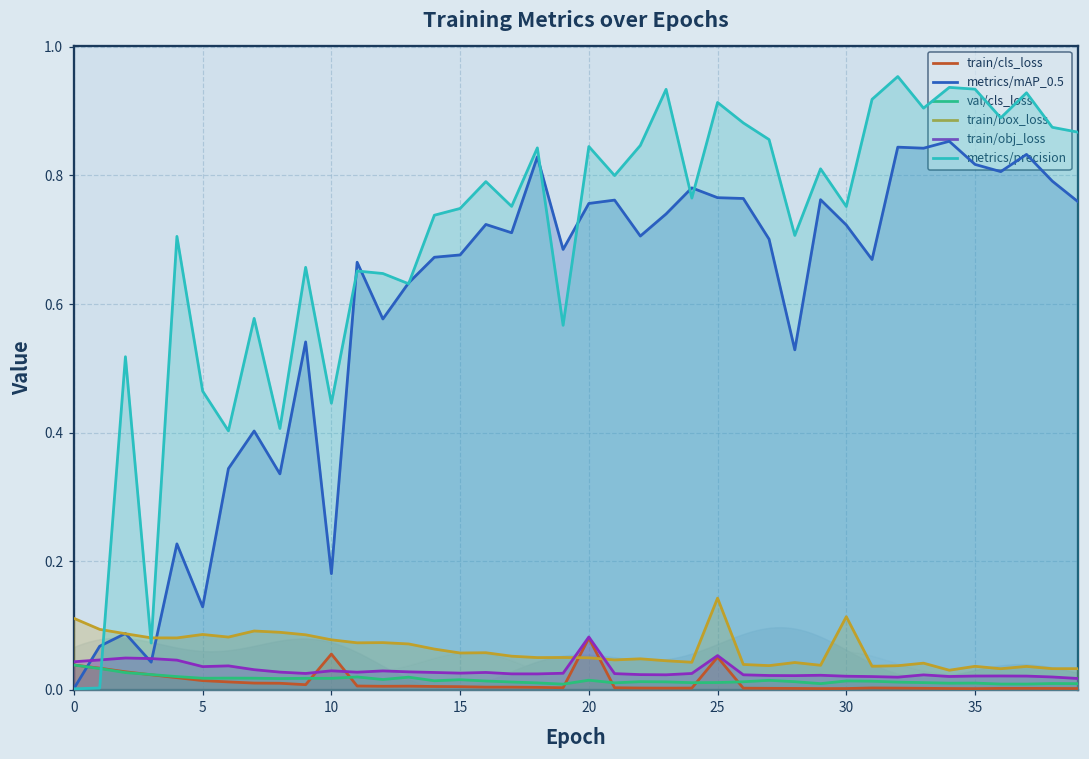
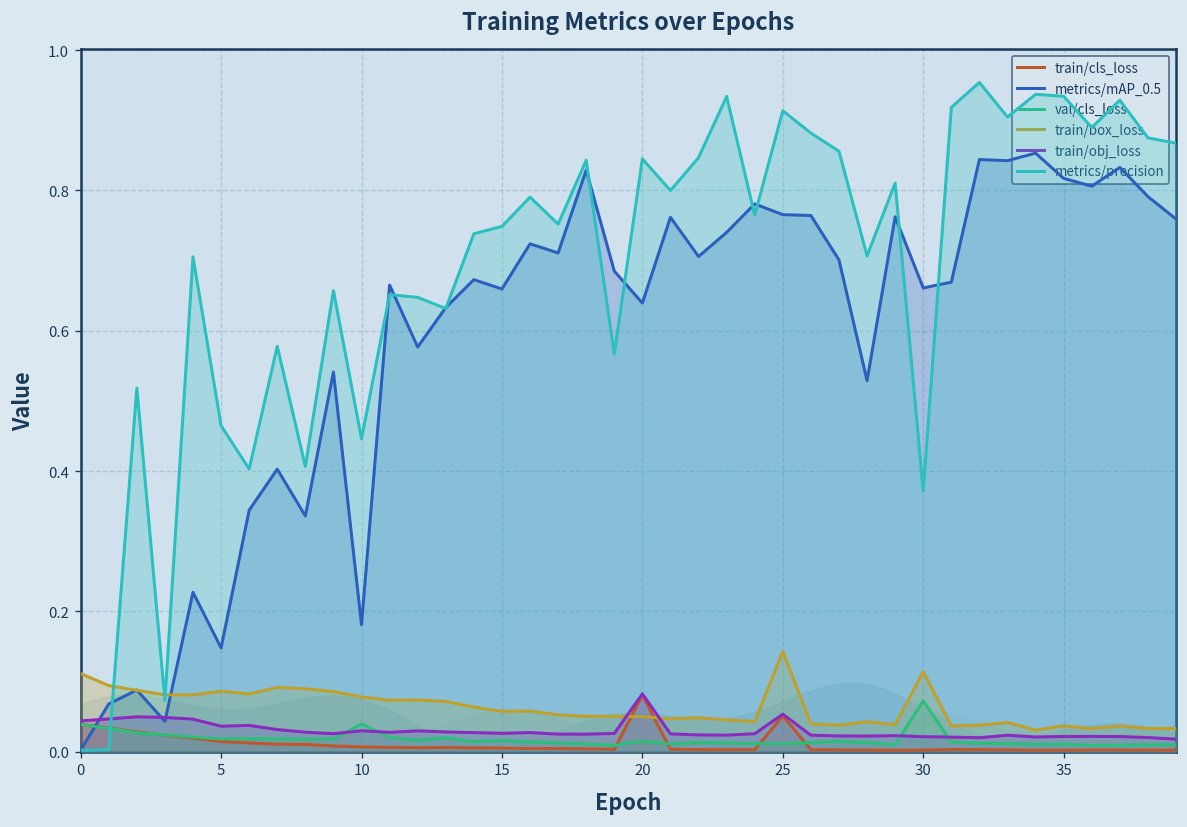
  {
    "train/cls_loss": {
-     "10": 0.06,
+     "10": 0.01,
      "30": 0.00,
      "35": 0.00
    },
    "metrics/mAP_0.5": {
-     "5": 0.13,
+     "5": 0.15,
      "10": 0.18,
-     "15": 0.68,
-     "20": 0.76,
+     "15": 0.66,
+     "20": 0.64,
      "25": 0.77,
-     "30": 0.72,
+     "30": 0.66,
      "35": 0.82
    },
    "val/cls_loss": {
-     "10": 0.02,
+     "10": 0.04,
      "15": 0.02,
      "25": 0.01,
-     "30": 0.01,
+     "30": 0.07,
      "35": 0.01
    },
    "train/box_loss": {
      "0": 0.11,
      "5": 0.09,
      "20": 0.05,
      "25": 0.14,
      "30": 0.11,
      "35": 0.04
    },
    "train/obj_loss": {
      "0": 0.04,
      "5": 0.04,
      "15": 0.03,
      "30": 0.02,
      "35": 0.02
    },
    "metrics/precision": {
      "5": 0.46,
      "10": 0.45,
      "15": 0.75,
      "20": 0.85,
      "25": 0.91,
-     "30": 0.75
+     "30": 0.37
    }
  }
